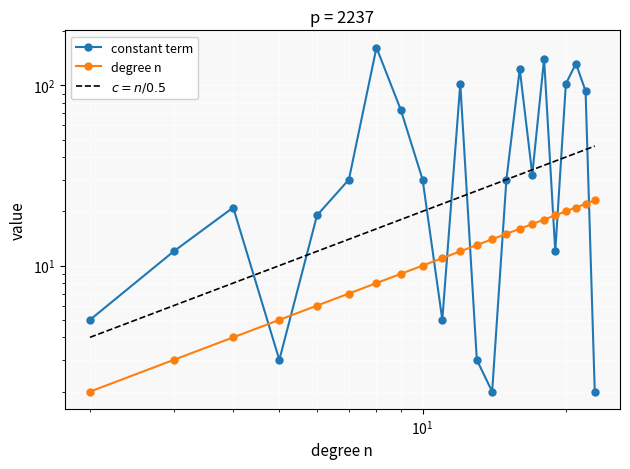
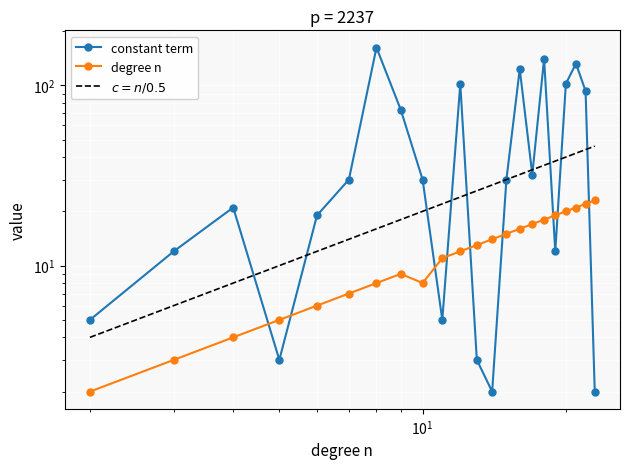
  {
    "constant term": {
      "10^1": 30
    },
    "degree n": {
-     "10^1": 10
+     "10^1": 8
    }
  }
